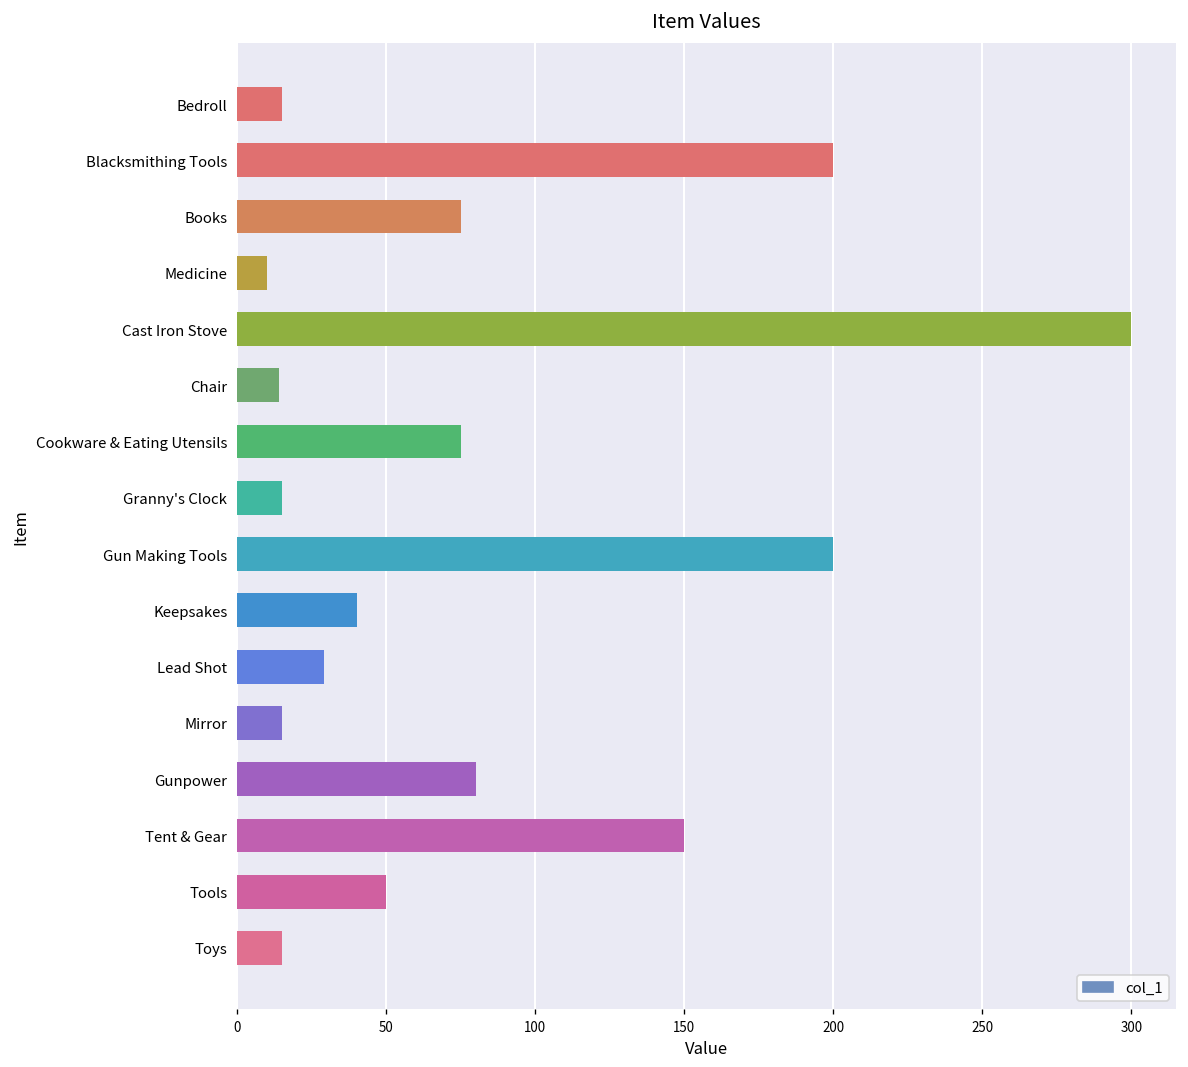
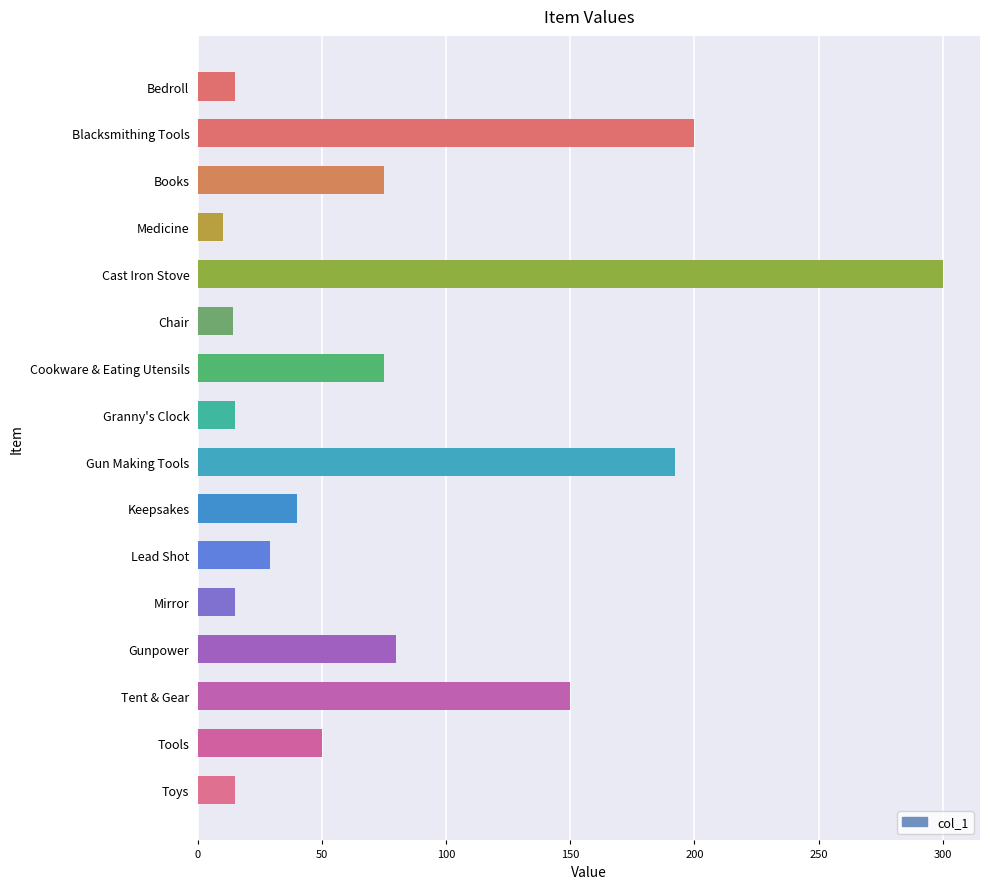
  {
    "Bedroll": 15,
    "Blacksmithing Tools": 200,
    "Books": 75,
    "Medicine": 10,
    "Cast Iron Stove": 300,
    "Chair": 14,
    "Cookware & Eating Utensils": 75,
    "Granny's Clock": 15,
-   "Gun Making Tools": 200,
+   "Gun Making Tools": 192,
    "Keepsakes": 40,
    "Lead Shot": 29,
    "Mirror": 15,
    "Gunpower": 80,
    "Tent & Gear": 150,
    "Tools": 50,
    "Toys": 15
  }
